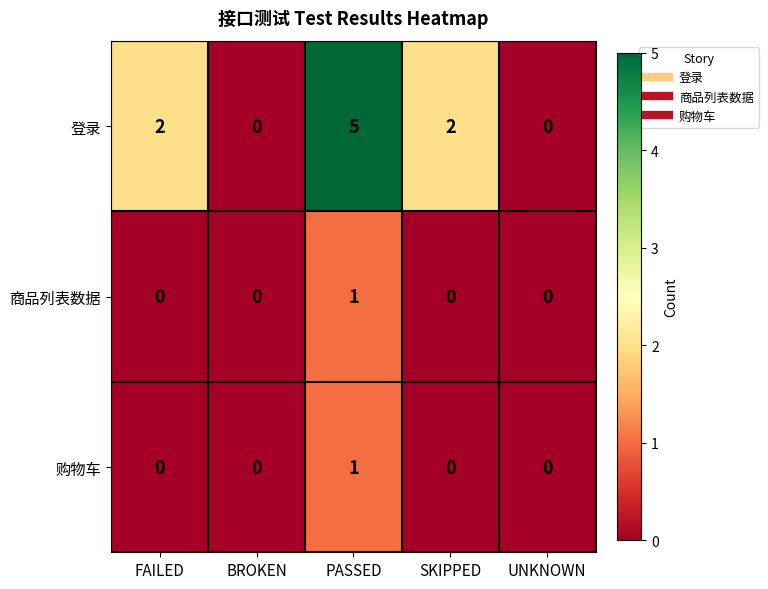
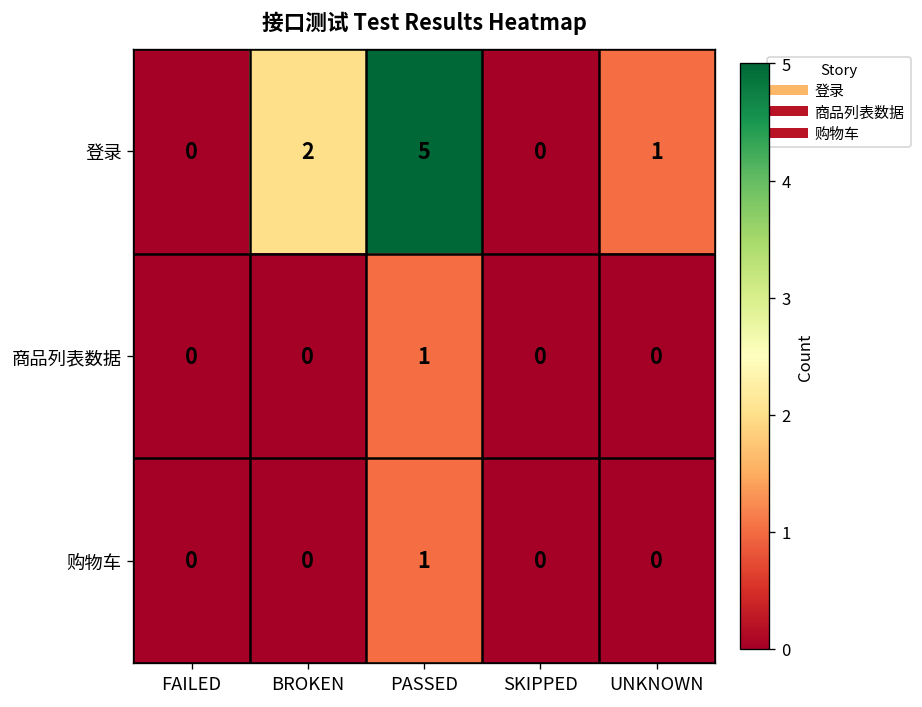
  {
    "登录": {
-     "FAILED": 2,
-     "BROKEN": 0,
+     "FAILED": 0,
+     "BROKEN": 2,
      "PASSED": 5,
-     "SKIPPED": 2,
-     "UNKNOWN": 0
+     "SKIPPED": 0,
+     "UNKNOWN": 1
    },
    "商品列表数据": {
      "FAILED": 0,
      "BROKEN": 0,
      "PASSED": 1,
      "SKIPPED": 0,
      "UNKNOWN": 0
    },
    "购物车": {
      "FAILED": 0,
      "BROKEN": 0,
      "PASSED": 1,
      "SKIPPED": 0,
      "UNKNOWN": 0
    }
  }
